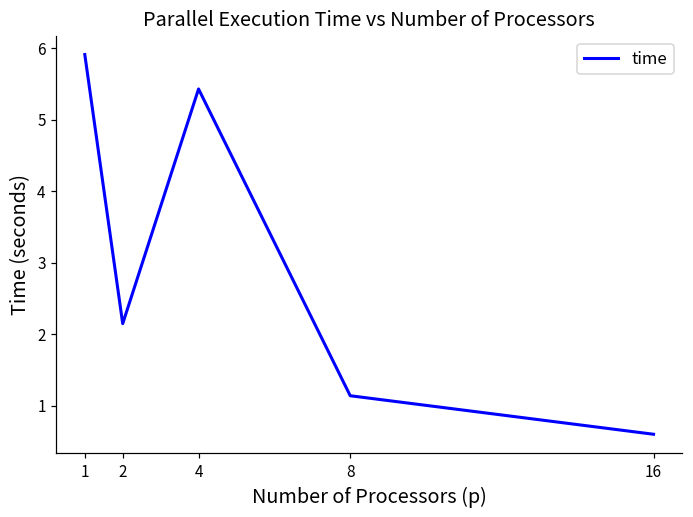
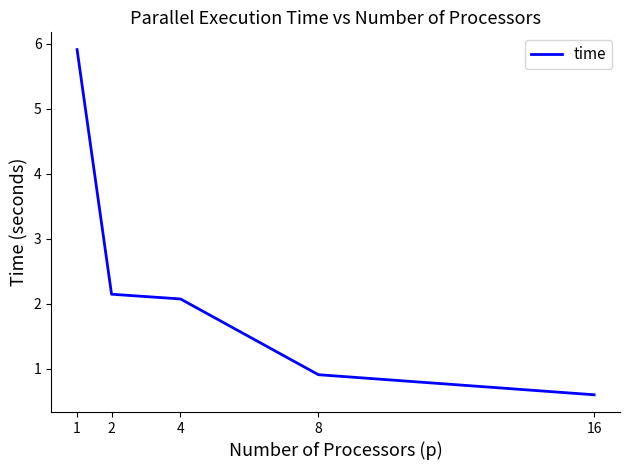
  {
    "1": 5.9,
    "2": 2.1,
-   "4": 5.4,
-   "8": 1.1,
+   "4": 2.1,
+   "8": 0.9,
    "16": 0.6
  }
